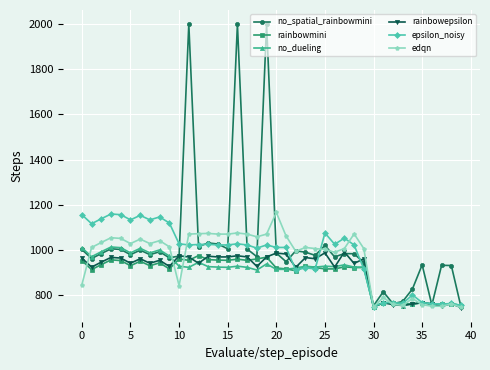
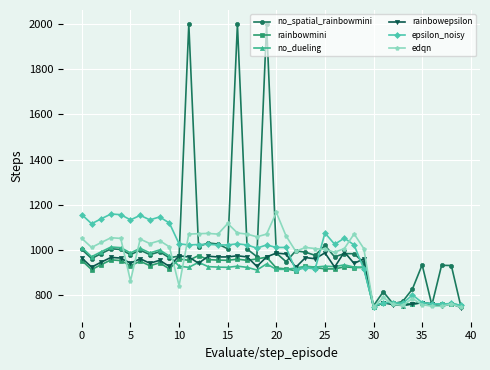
  {
    "edqn": {
-     "0": 850,
-     "5": 1030,
+     "0": 1050,
+     "5": 860,
      "10": 840,
-     "15": 1070,
+     "15": 1120,
      "20": 1170,
      "25": 1000
    }
  }
